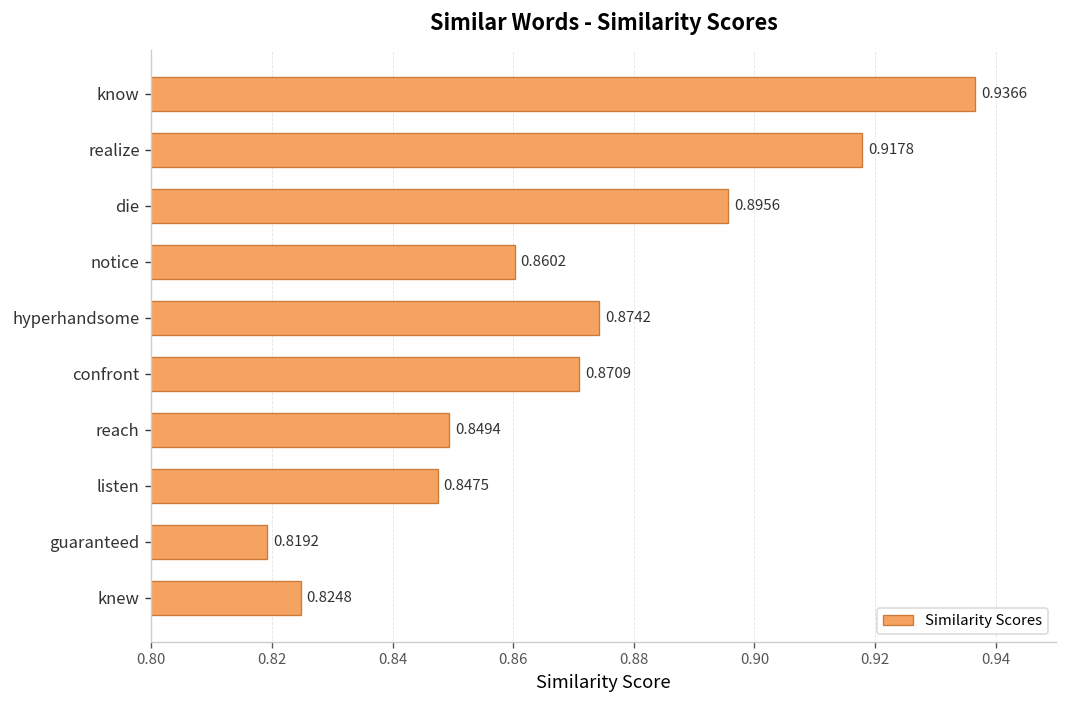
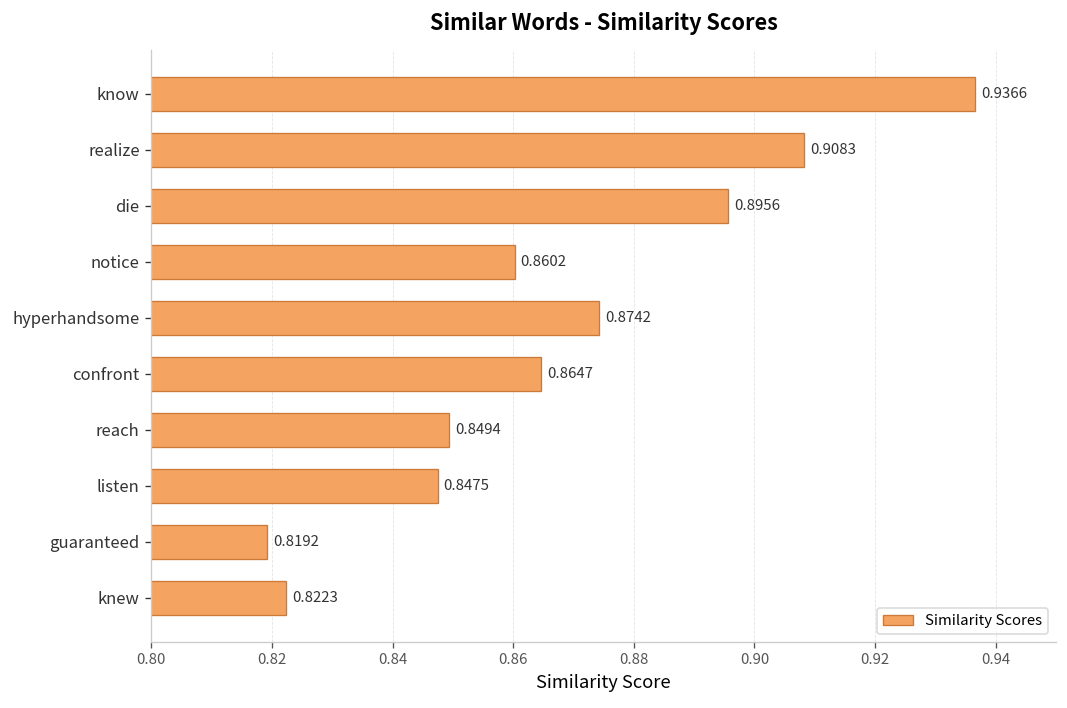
  {
    "know": 0.9366,
-   "realize": 0.9178,
+   "realize": 0.9083,
    "die": 0.8956,
    "notice": 0.8602,
    "hyperhandsome": 0.8742,
-   "confront": 0.8709,
+   "confront": 0.8647,
    "reach": 0.8494,
    "listen": 0.8475,
    "guaranteed": 0.8192,
-   "knew": 0.8248
+   "knew": 0.8223
  }
